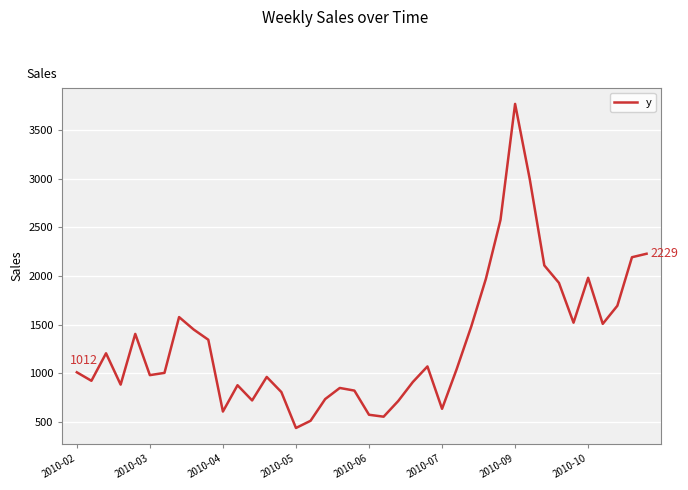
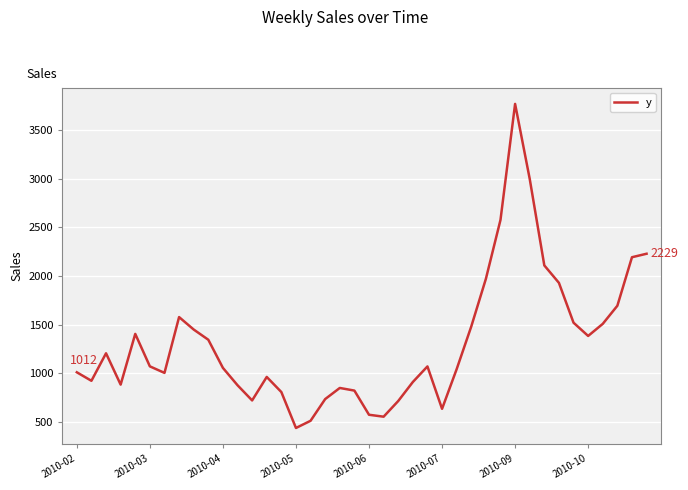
  {
-   "2010-03": 1000,
-   "2010-04": 600,
+   "2010-03": 1100,
+   "2010-04": 1100,
    "2010-05": 400,
    "2010-06": 600,
    "2010-07": 600,
    "2010-09": 3800,
-   "2010-10": 2000
+   "2010-10": 1400
  }
